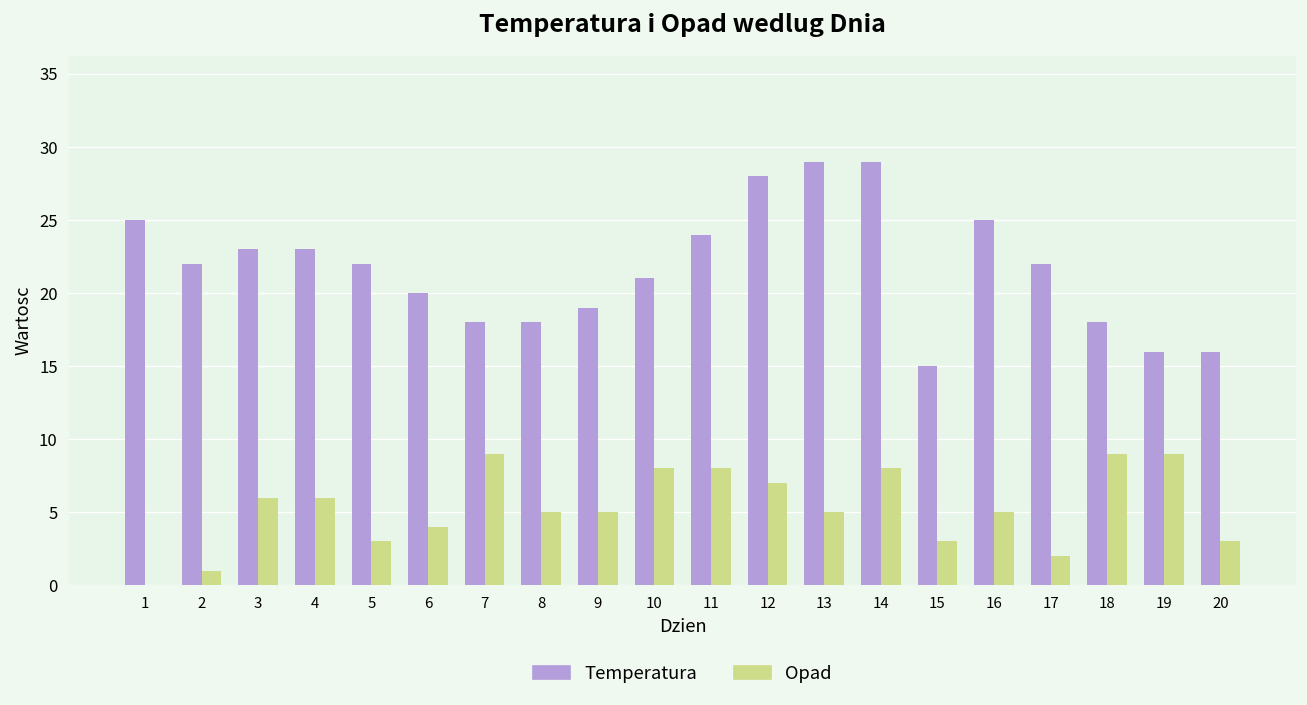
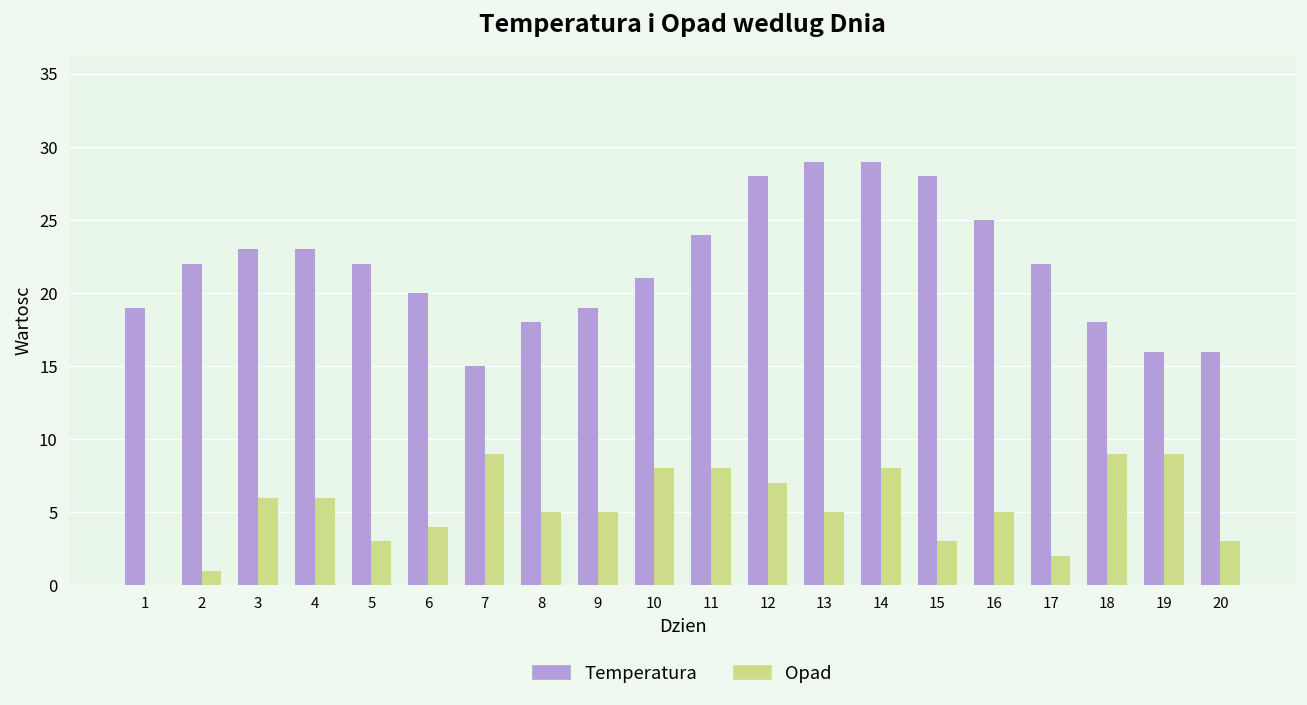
  {
    "Temperatura": {
-     "1": 25,
+     "1": 19,
      "2": 22,
      "3": 23,
      "4": 23,
      "5": 22,
      "6": 20,
-     "7": 18,
+     "7": 15,
      "8": 18,
      "9": 19,
      "10": 21,
      "11": 24,
      "12": 28,
      "13": 29,
      "14": 29,
-     "15": 15,
+     "15": 28,
      "16": 25,
      "17": 22,
      "18": 18,
      "19": 16,
      "20": 16
    },
    "Opad": {
      "1": 0,
      "2": 1,
      "3": 6,
      "4": 6,
      "5": 3,
      "6": 4,
      "7": 9,
      "8": 5,
      "9": 5,
      "10": 8,
      "11": 8,
      "12": 7,
      "13": 5,
      "14": 8,
      "15": 3,
      "16": 5,
      "17": 2,
      "18": 9,
      "19": 9,
      "20": 3
    }
  }
